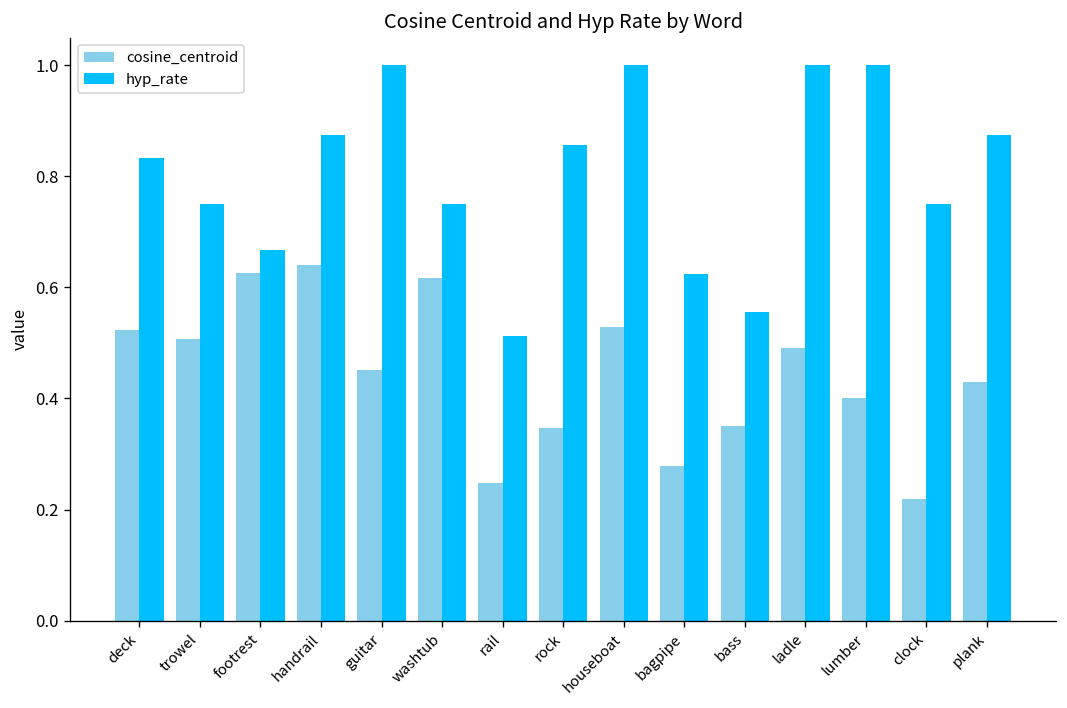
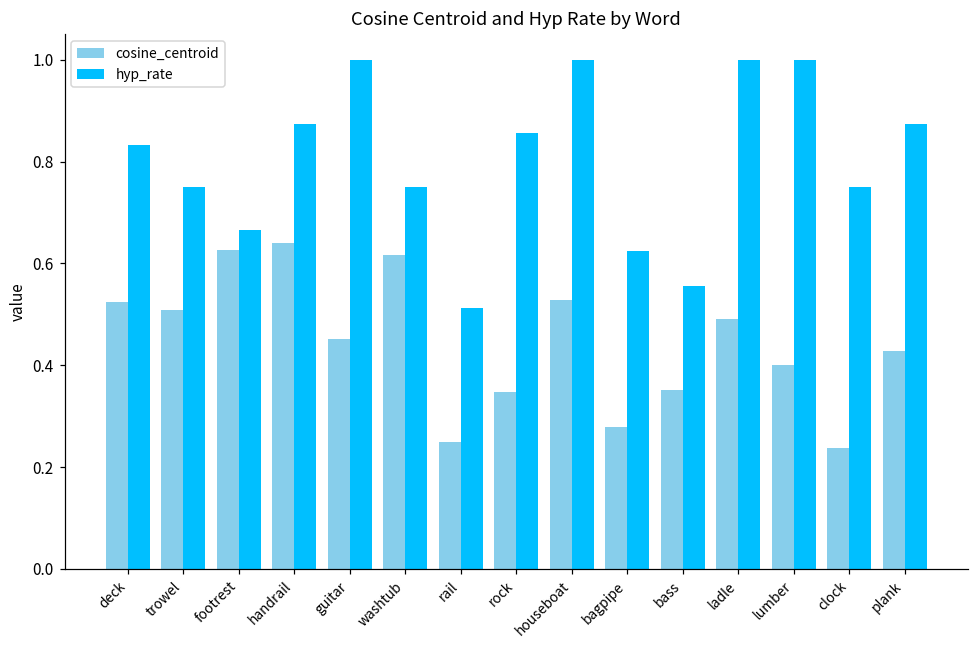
  {
    "cosine_centroid": {
      "deck": 0.52,
      "trowel": 0.51,
      "footrest": 0.63,
      "handrail": 0.64,
      "guitar": 0.45,
      "washtub": 0.62,
      "rail": 0.25,
      "rock": 0.35,
      "houseboat": 0.53,
      "bagpipe": 0.28,
      "bass": 0.35,
      "ladle": 0.49,
      "lumber": 0.40,
-     "clock": 0.22,
+     "clock": 0.24,
      "plank": 0.43
    },
    "hyp_rate": {
      "deck": 0.83,
      "trowel": 0.75,
      "footrest": 0.67,
      "handrail": 0.88,
      "guitar": 1.00,
      "washtub": 0.75,
      "rail": 0.51,
      "rock": 0.86,
      "houseboat": 1.00,
      "bagpipe": 0.63,
      "bass": 0.56,
      "ladle": 1.00,
      "lumber": 1.00,
      "clock": 0.75,
      "plank": 0.88
    }
  }
